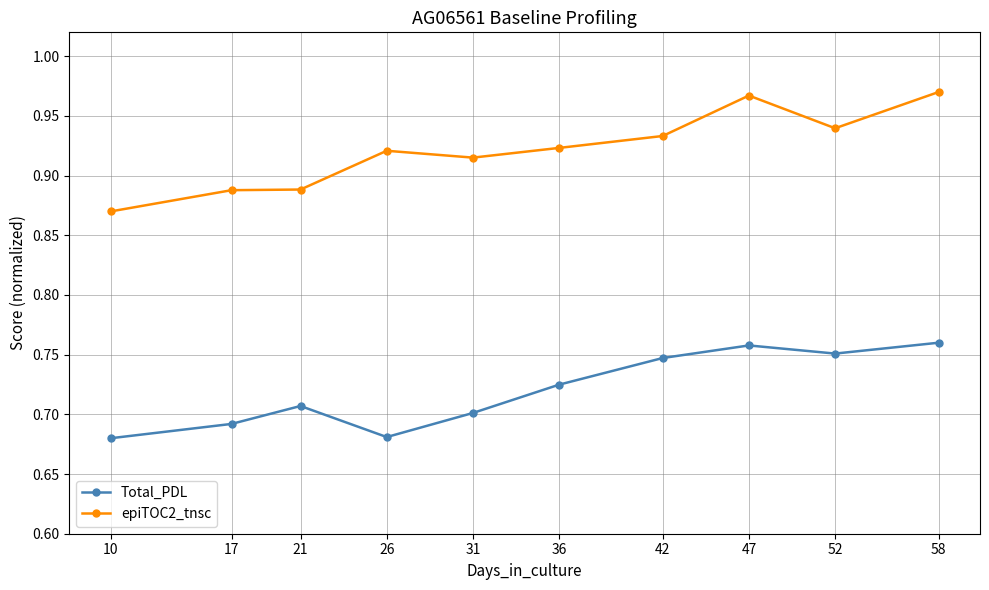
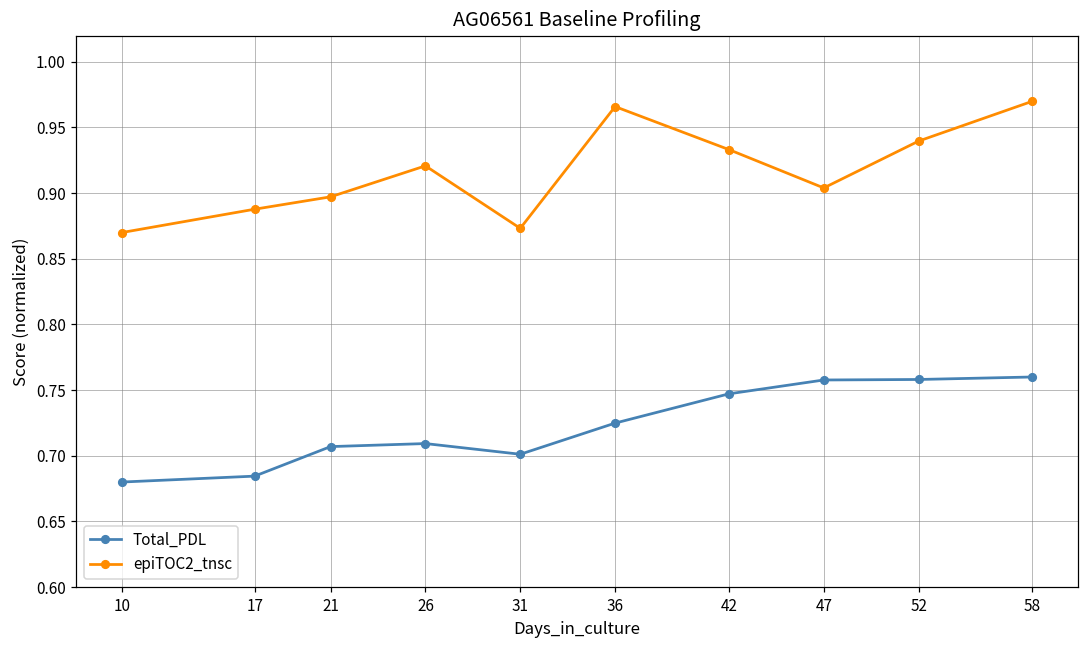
  {
    "Total_PDL": {
      "10": 0.680,
-     "17": 0.692,
+     "17": 0.685,
      "21": 0.707,
-     "26": 0.681,
+     "26": 0.709,
      "31": 0.701,
      "36": 0.725,
      "42": 0.747,
      "47": 0.758,
-     "52": 0.751,
+     "52": 0.758,
      "58": 0.760
    },
    "epiTOC2_tnsc": {
      "10": 0.870,
      "17": 0.888,
-     "21": 0.888,
+     "21": 0.897,
      "26": 0.921,
-     "31": 0.915,
-     "36": 0.923,
+     "31": 0.873,
+     "36": 0.966,
      "42": 0.933,
-     "47": 0.967,
+     "47": 0.904,
      "52": 0.940,
      "58": 0.970
    }
  }
